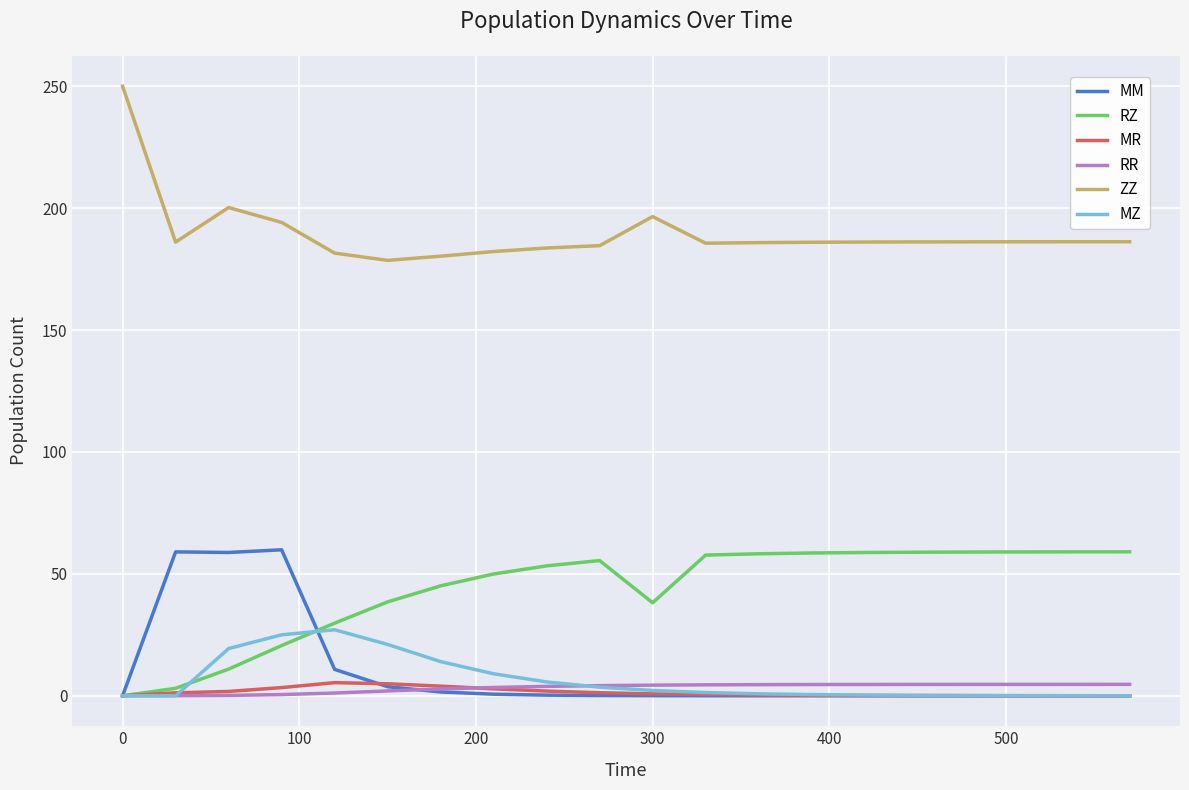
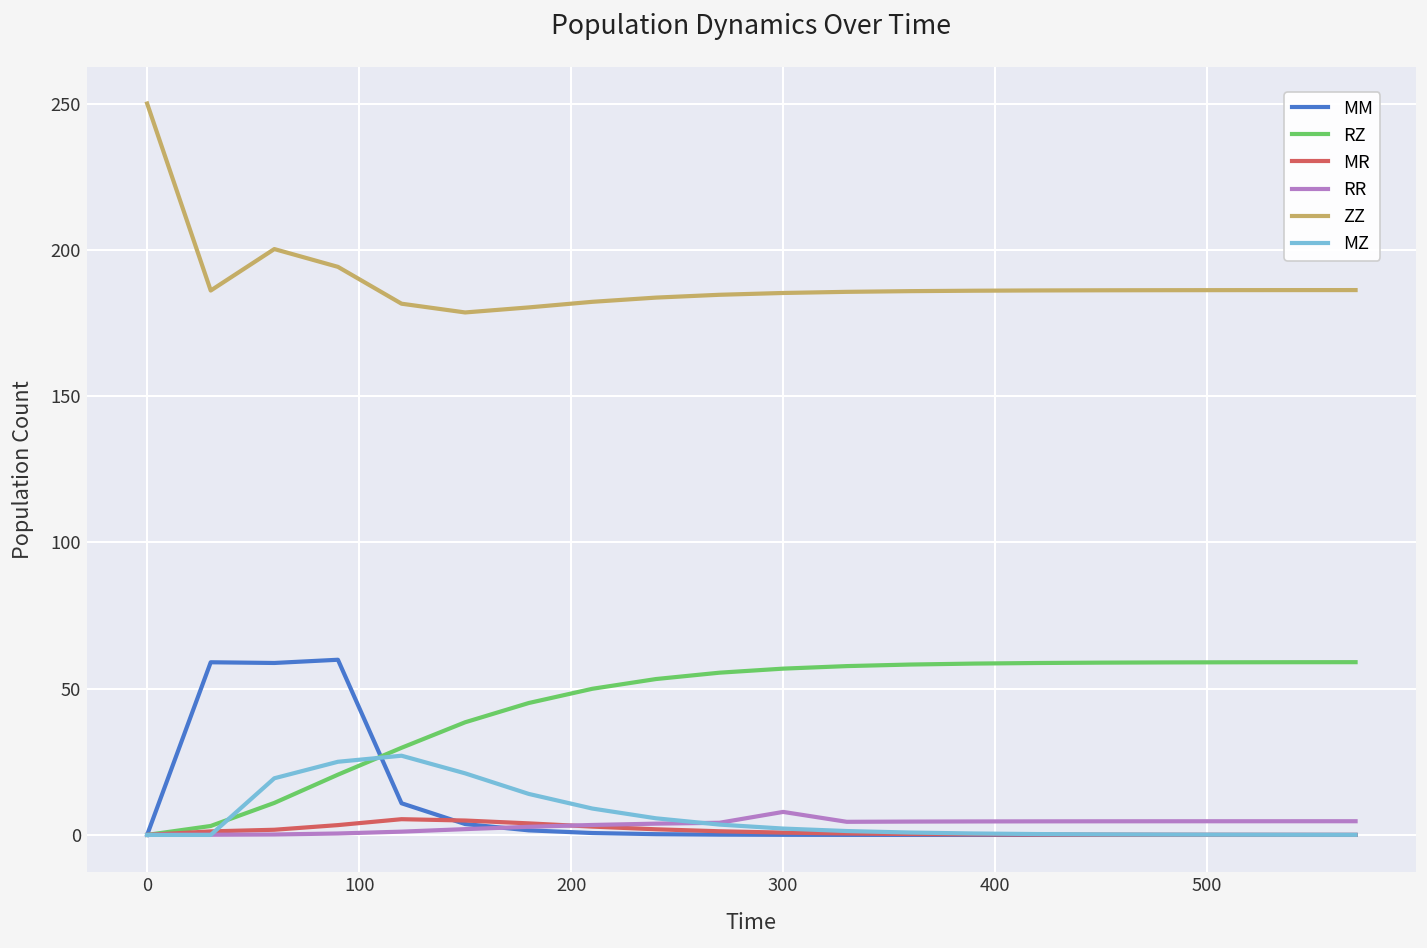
  {
    "RZ": {
-     "300": 38
+     "300": 57
    },
    "RR": {
-     "300": 4
+     "300": 8
    },
    "ZZ": {
      "0": 250,
-     "300": 197
+     "300": 185
    },
    "MZ": {
      "300": 2
    }
  }
